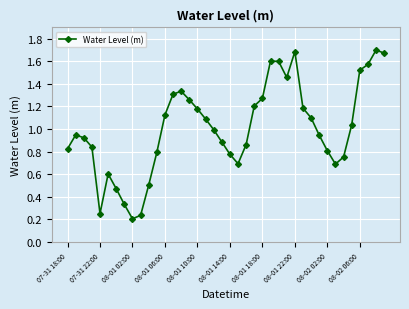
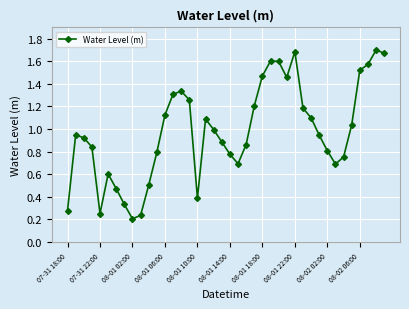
  {
-   "07-31 18:00": 0.82,
+   "07-31 18:00": 0.28,
    "07-31 22:00": 0.25,
    "08-01 02:00": 0.20,
    "08-01 06:00": 1.12,
-   "08-01 10:00": 1.18,
+   "08-01 10:00": 0.39,
    "08-01 14:00": 0.78,
-   "08-01 18:00": 1.27,
+   "08-01 18:00": 1.47,
    "08-01 22:00": 1.68,
    "08-02 02:00": 0.81,
    "08-02 06:00": 1.52
  }
